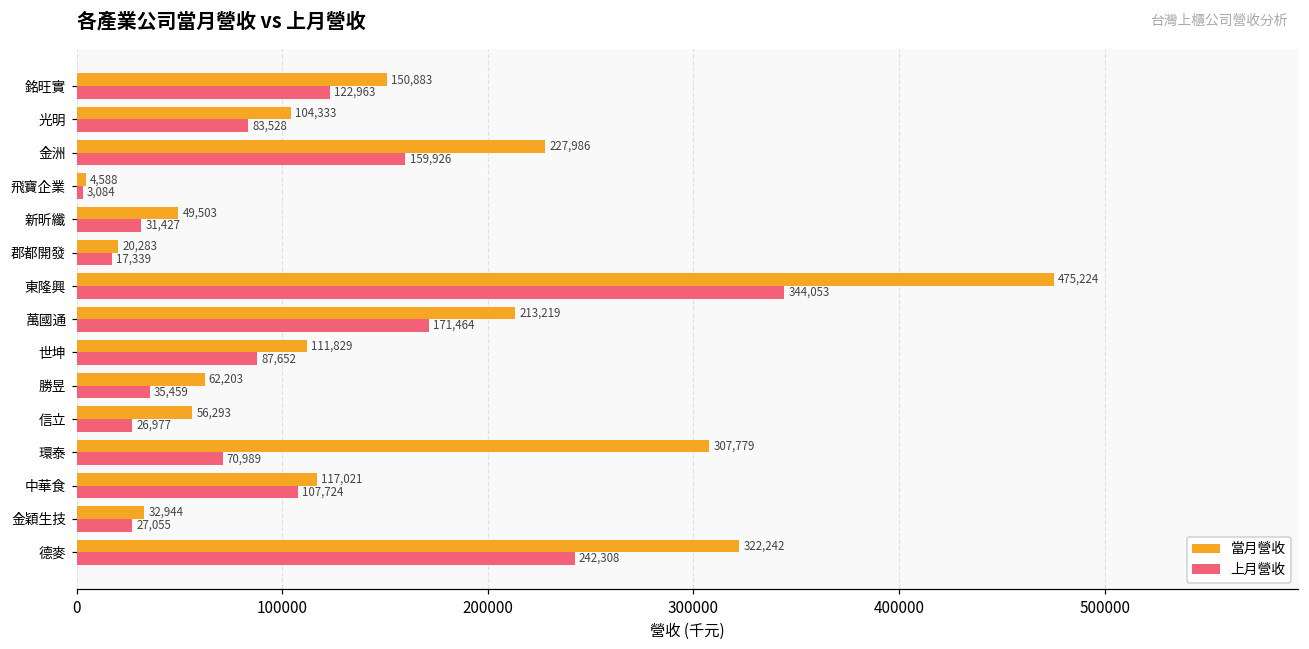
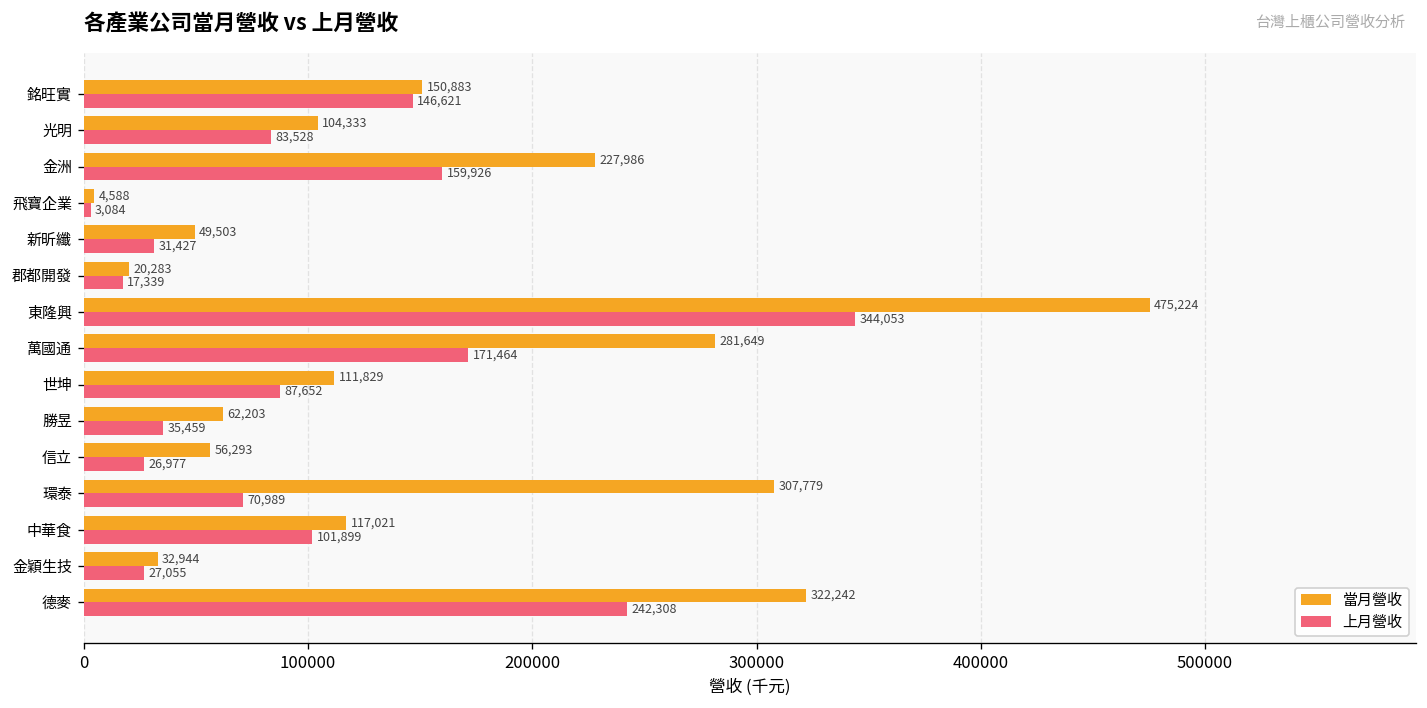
  {
    "當月營收": {
      "銘旺實": "150,883",
      "光明": "104,333",
      "金洲": "227,986",
      "飛寶企業": "4,588",
      "新昕纖": "49,503",
      "郡都開發": "20,283",
      "東隆興": "475,224",
-     "萬國通": "213,219",
+     "萬國通": "281,649",
      "世坤": "111,829",
      "勝昱": "62,203",
      "信立": "56,293",
      "環泰": "307,779",
      "中華食": "117,021",
      "金穎生技": "32,944",
      "德麥": "322,242"
    },
    "上月營收": {
-     "銘旺實": "122,963",
+     "銘旺實": "146,621",
      "光明": "83,528",
      "金洲": "159,926",
      "飛寶企業": "3,084",
      "新昕纖": "31,427",
      "郡都開發": "17,339",
      "東隆興": "344,053",
      "萬國通": "171,464",
      "世坤": "87,652",
      "勝昱": "35,459",
      "信立": "26,977",
      "環泰": "70,989",
-     "中華食": "107,724",
+     "中華食": "101,899",
      "金穎生技": "27,055",
      "德麥": "242,308"
    }
  }
